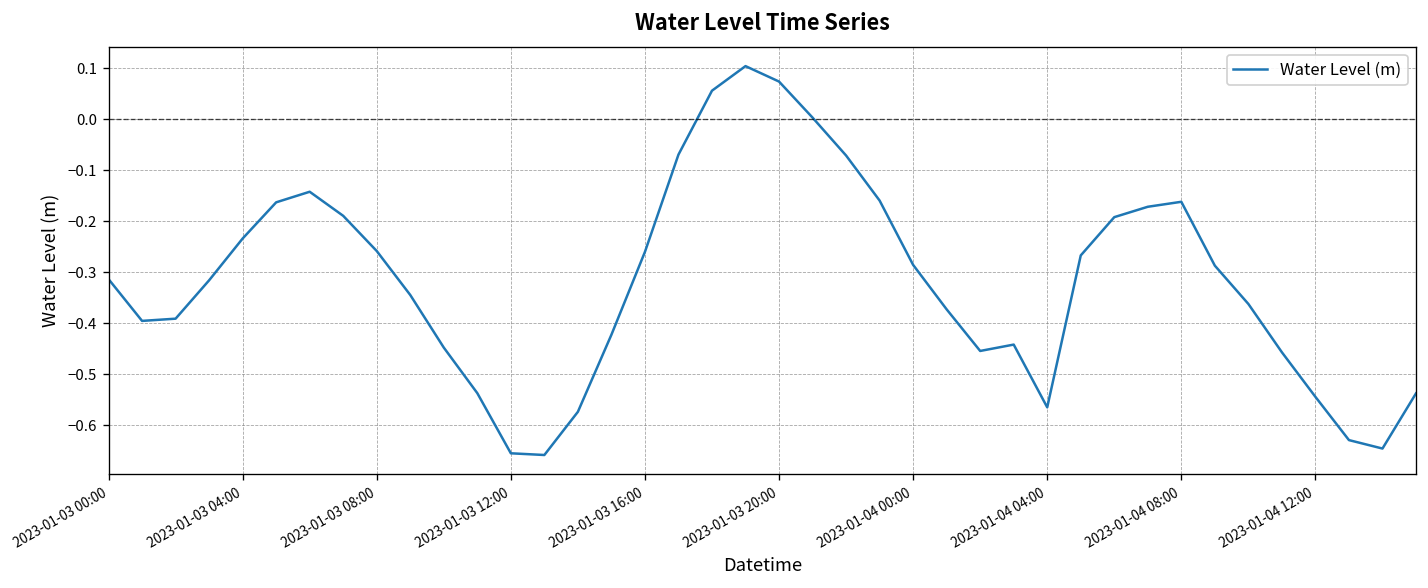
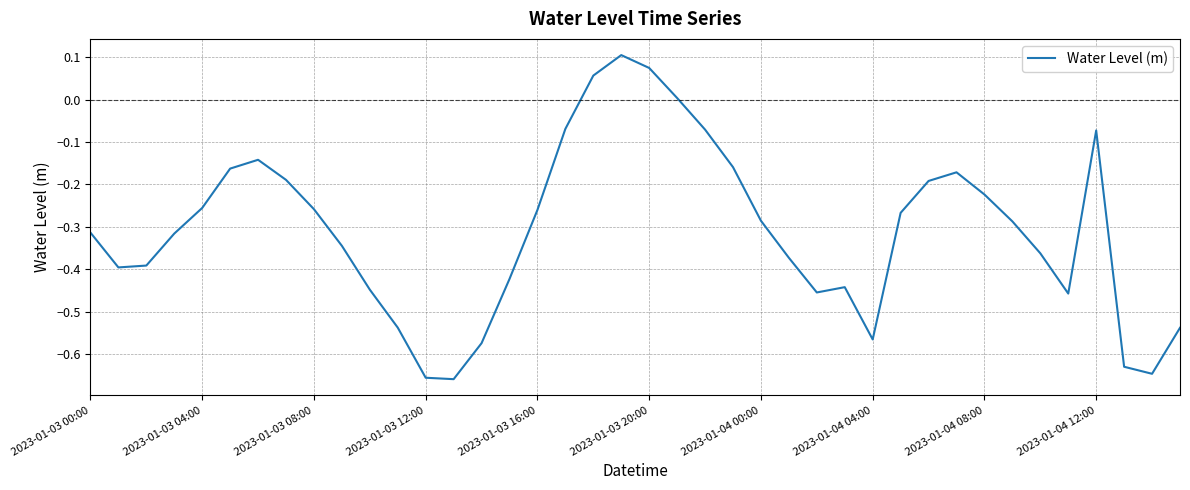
  {
    "2023-01-03 00:00": -0.31,
-   "2023-01-03 04:00": -0.23,
+   "2023-01-03 04:00": -0.26,
    "2023-01-03 08:00": -0.26,
    "2023-01-03 12:00": -0.66,
    "2023-01-03 16:00": -0.26,
    "2023-01-03 20:00": 0.07,
    "2023-01-04 00:00": -0.29,
    "2023-01-04 04:00": -0.57,
-   "2023-01-04 08:00": -0.16,
-   "2023-01-04 12:00": -0.54
+   "2023-01-04 08:00": -0.22,
+   "2023-01-04 12:00": -0.07
  }
